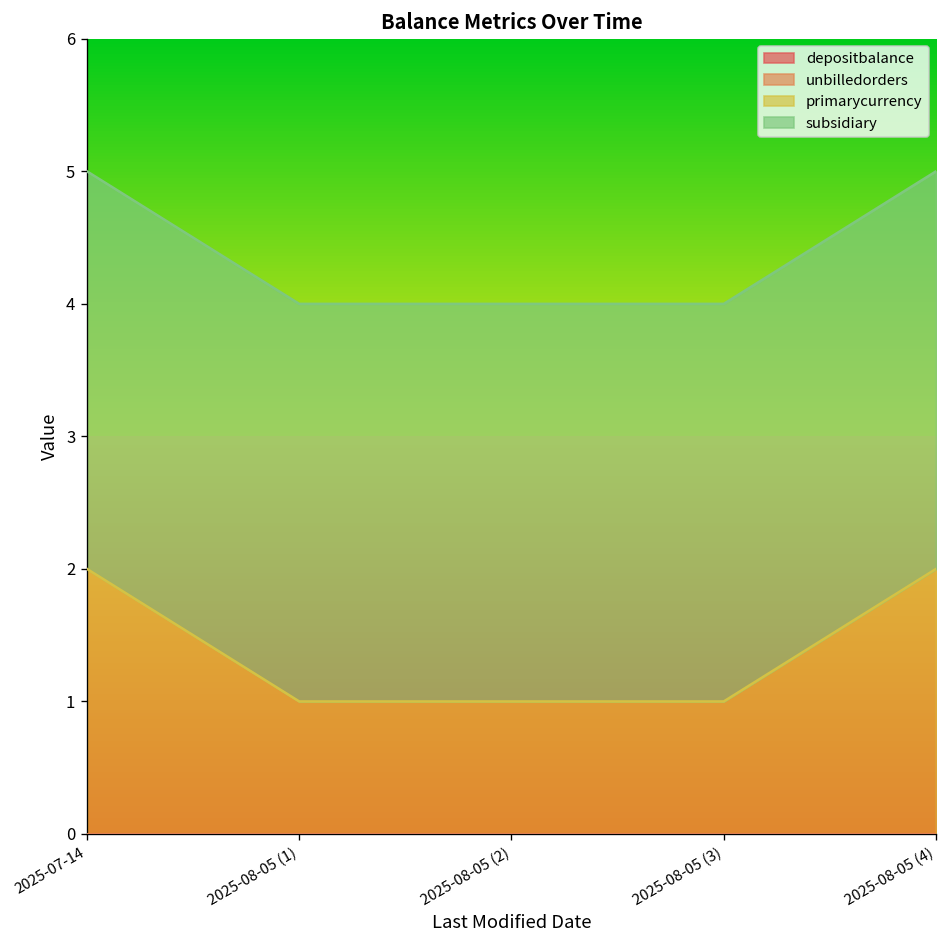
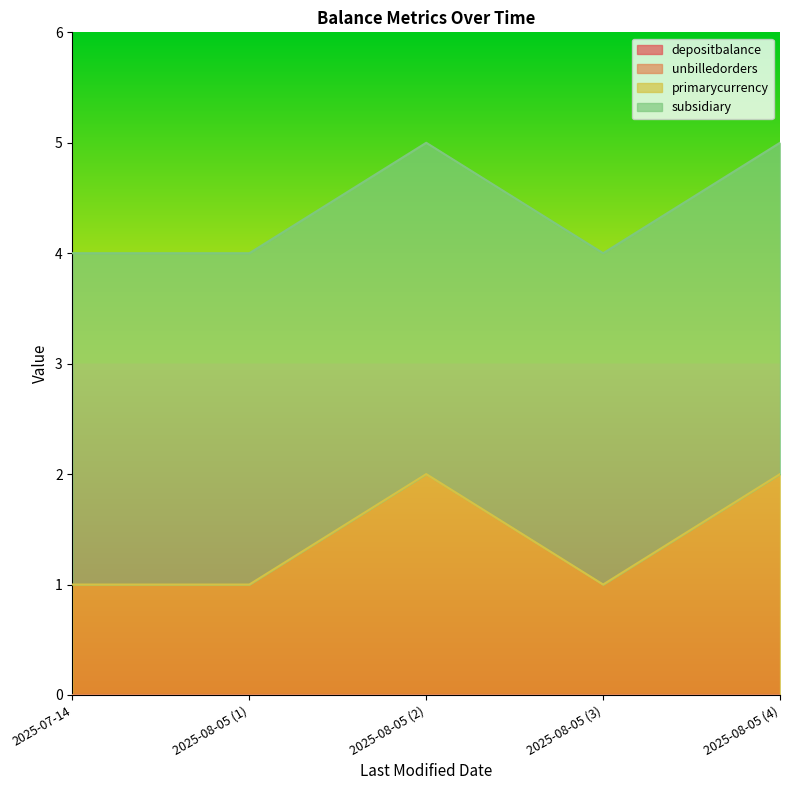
  {
    "unbilledorders": {
      "2025-07-14": 0,
      "2025-08-05 (1)": 0,
      "2025-08-05 (2)": 0,
      "2025-08-05 (3)": 0,
      "2025-08-05 (4)": 0
    },
    "primarycurrency": {
-     "2025-07-14": 2,
+     "2025-07-14": 1,
      "2025-08-05 (1)": 1,
-     "2025-08-05 (2)": 1,
+     "2025-08-05 (2)": 2,
      "2025-08-05 (3)": 1,
      "2025-08-05 (4)": 2
    },
    "subsidiary": {
      "2025-07-14": 3,
      "2025-08-05 (1)": 3,
      "2025-08-05 (2)": 3,
      "2025-08-05 (3)": 3,
      "2025-08-05 (4)": 3
    }
  }
